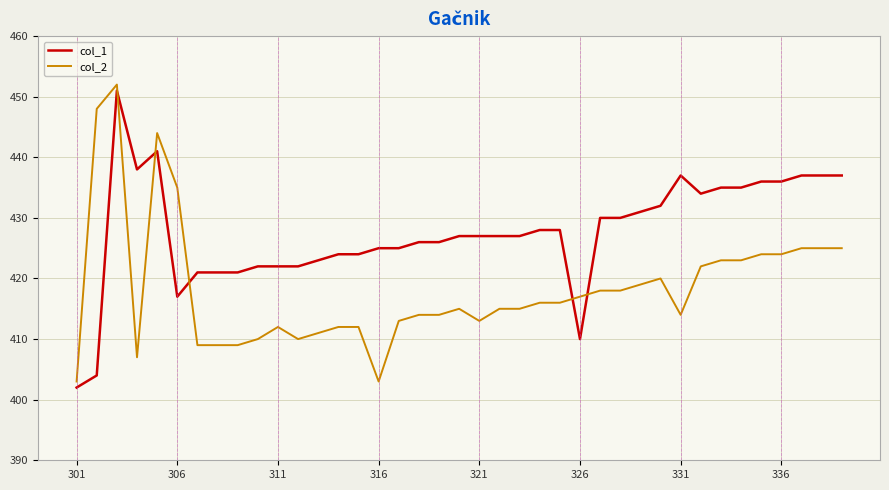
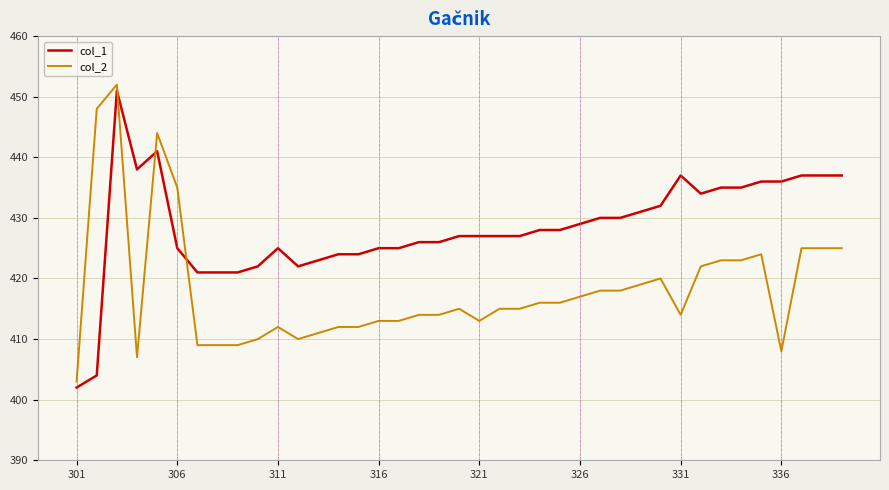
  {
    "col_1": {
      "301": 402,
-     "306": 417,
-     "311": 422,
+     "306": 425,
+     "311": 425,
      "316": 425,
      "321": 427,
-     "326": 410,
+     "326": 429,
      "331": 437,
      "336": 436
    },
    "col_2": {
      "301": 403,
      "306": 435,
      "311": 412,
-     "316": 403,
+     "316": 413,
      "321": 413,
      "326": 417,
      "331": 414,
-     "336": 424
+     "336": 408
    }
  }
